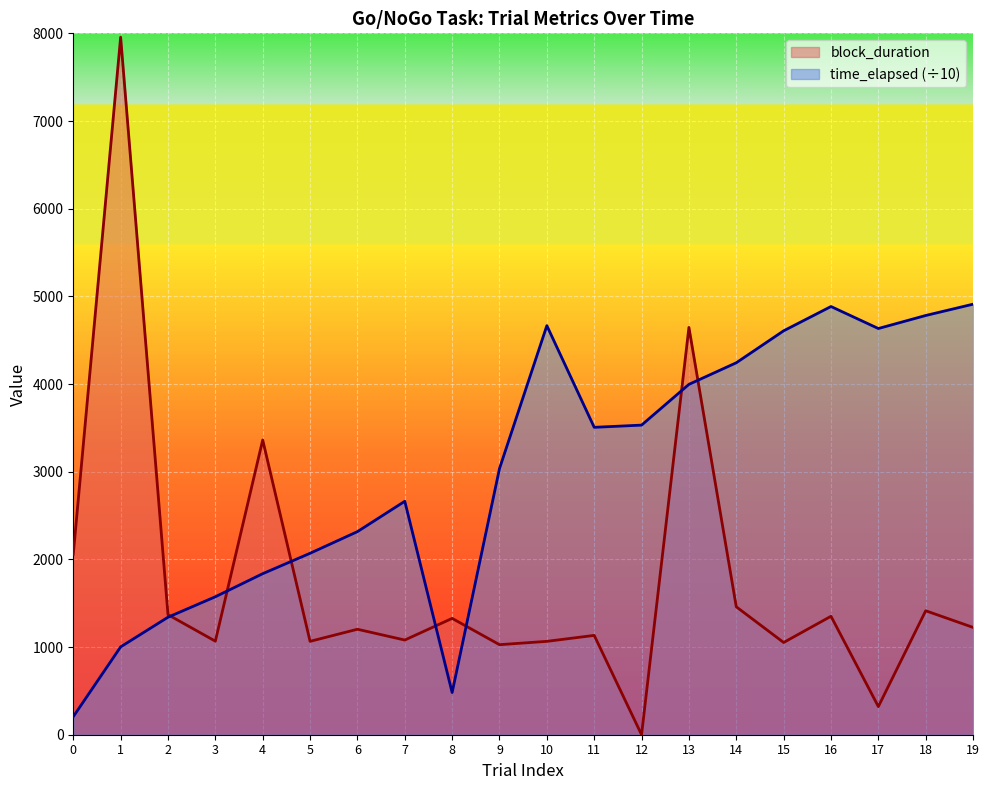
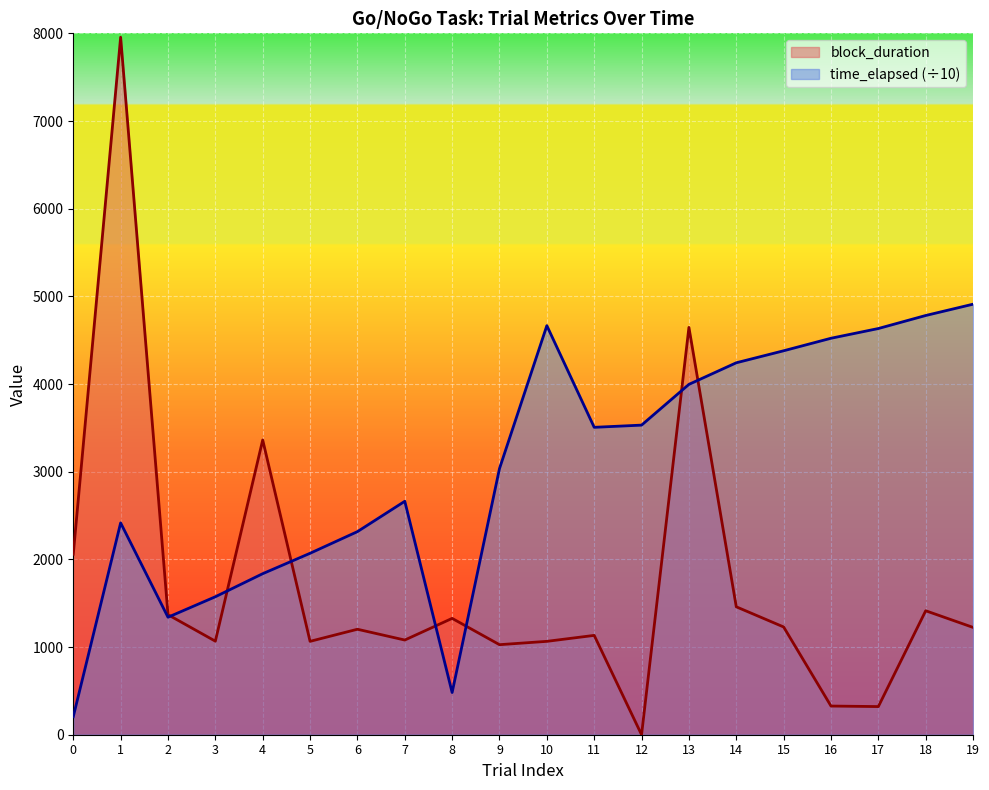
  {
    "block_duration": {
      "0": 2100,
      "1": 8000,
      "3": 1100,
      "4": 3400,
      "5": 1100,
      "6": 1200,
      "7": 1100,
      "8": 1300,
      "9": 1000,
      "10": 1100,
      "11": 1100,
      "12": 0,
      "13": 4600,
      "14": 1500,
-     "15": 1100,
-     "16": 1400,
+     "15": 1200,
+     "16": 300,
      "17": 300,
      "18": 1400,
      "19": 1200
    },
    "time_elapsed (÷10)": {
      "0": 200,
-     "1": 1000,
+     "1": 2400,
      "3": 1600,
      "4": 1800,
      "5": 2100,
      "6": 2300,
      "7": 2700,
      "8": 500,
      "9": 3000,
      "10": 4700,
      "11": 3500,
      "12": 3500,
      "13": 4000,
      "14": 4200,
-     "15": 4600,
-     "16": 4900,
+     "15": 4400,
+     "16": 4500,
      "17": 4600,
      "18": 4800,
      "19": 4900
    }
  }
